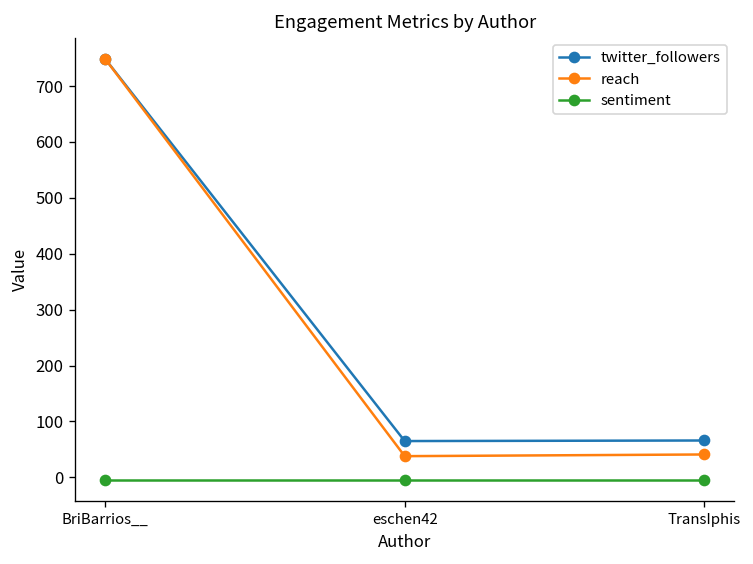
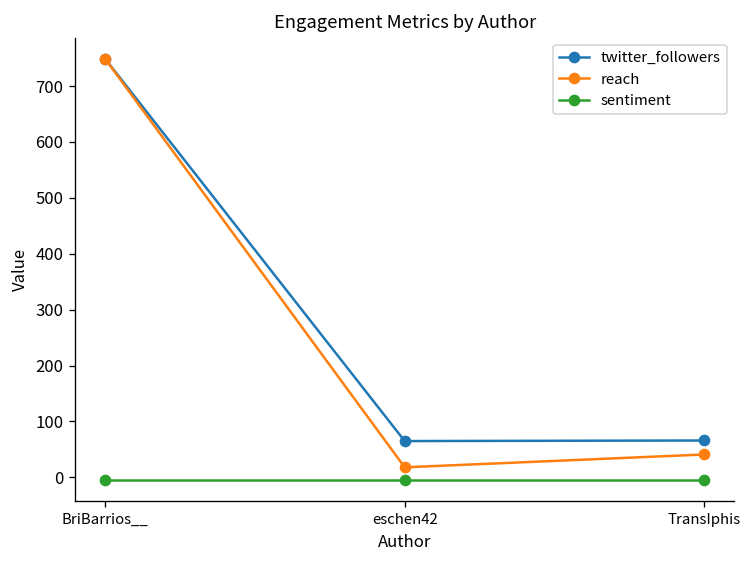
  {
    "twitter_followers": {
      "eschen42": 70,
      "TransIphis": 70
    },
    "reach": {
-     "eschen42": 40,
+     "eschen42": 20,
      "TransIphis": 40
    },
    "sentiment": {
      "BriBarrios__": -10,
      "eschen42": -10,
      "TransIphis": -10
    }
  }
